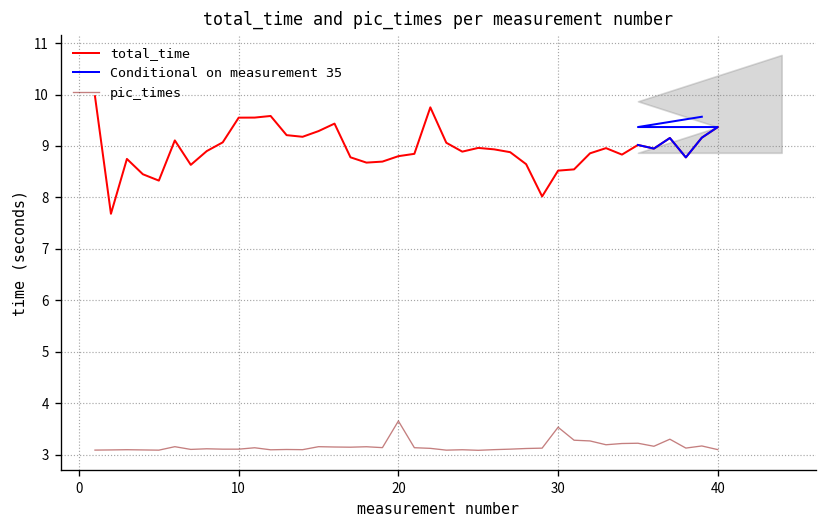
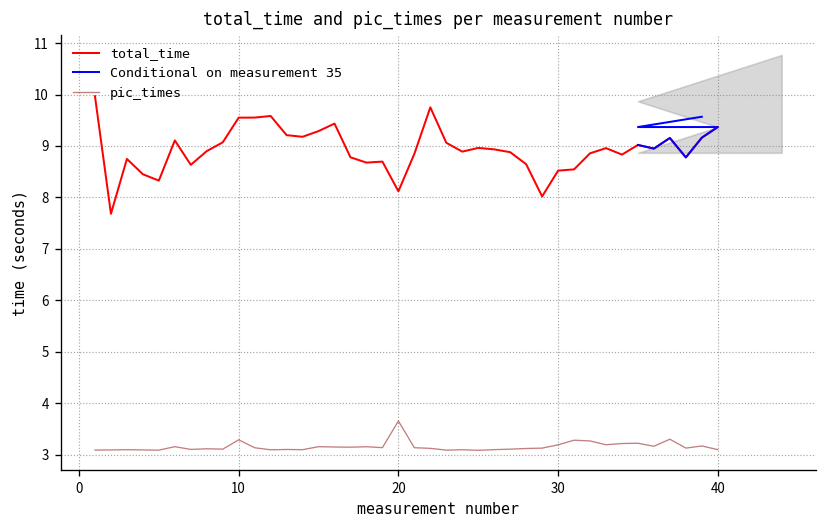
  {
    "total_time": {
      "10": 9.6,
-     "20": 8.8,
+     "20": 8.1,
      "30": 8.5
    },
    "pic_times": {
-     "10": 3.1,
+     "10": 3.3,
      "20": 3.7,
-     "30": 3.5,
+     "30": 3.2,
      "40": 3.1
    }
  }
